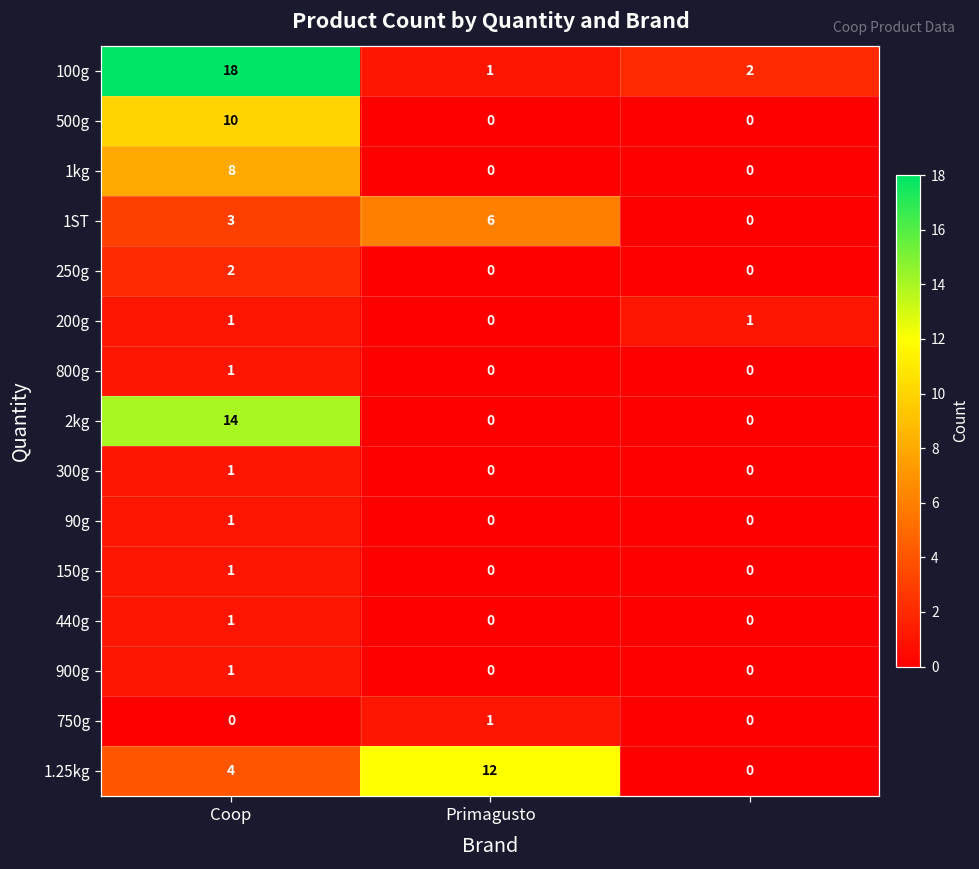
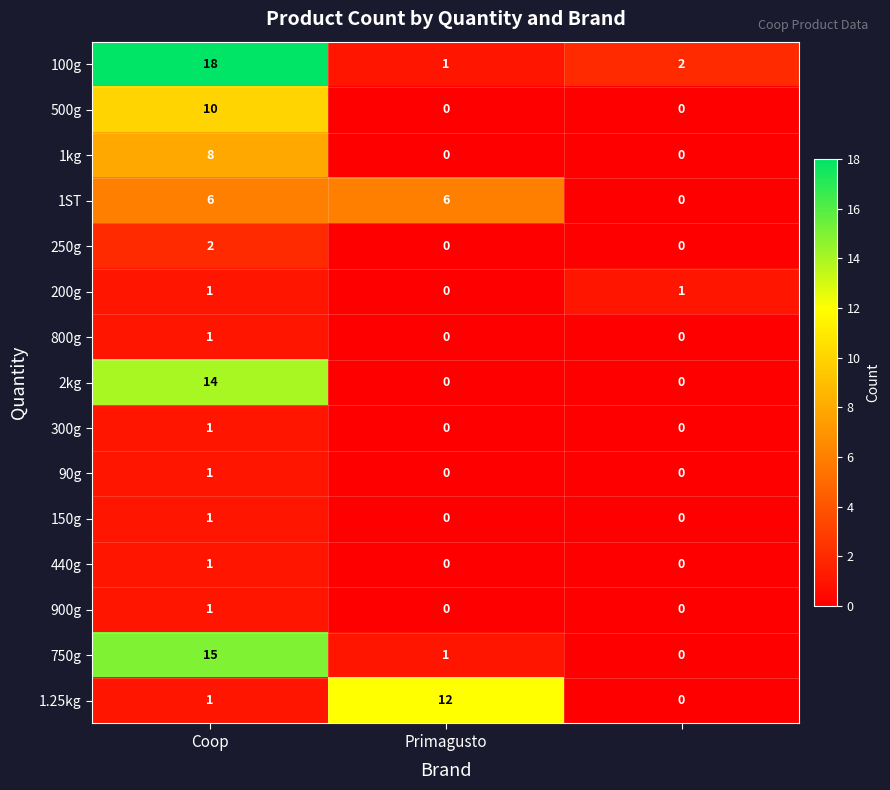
  {
    "100g": {
      "Coop": 18,
      "Primagusto": 1
    },
    "500g": {
      "Coop": 10,
      "Primagusto": 0
    },
    "1kg": {
      "Coop": 8,
      "Primagusto": 0
    },
    "1ST": {
-     "Coop": 3,
+     "Coop": 6,
      "Primagusto": 6
    },
    "250g": {
      "Coop": 2,
      "Primagusto": 0
    },
    "200g": {
      "Coop": 1,
      "Primagusto": 0
    },
    "800g": {
      "Coop": 1,
      "Primagusto": 0
    },
    "2kg": {
      "Coop": 14,
      "Primagusto": 0
    },
    "300g": {
      "Coop": 1,
      "Primagusto": 0
    },
    "90g": {
      "Coop": 1,
      "Primagusto": 0
    },
    "150g": {
      "Coop": 1,
      "Primagusto": 0
    },
    "440g": {
      "Coop": 1,
      "Primagusto": 0
    },
    "900g": {
      "Coop": 1,
      "Primagusto": 0
    },
    "750g": {
-     "Coop": 0,
+     "Coop": 15,
      "Primagusto": 1
    },
    "1.25kg": {
-     "Coop": 4,
+     "Coop": 1,
      "Primagusto": 12
    }
  }
